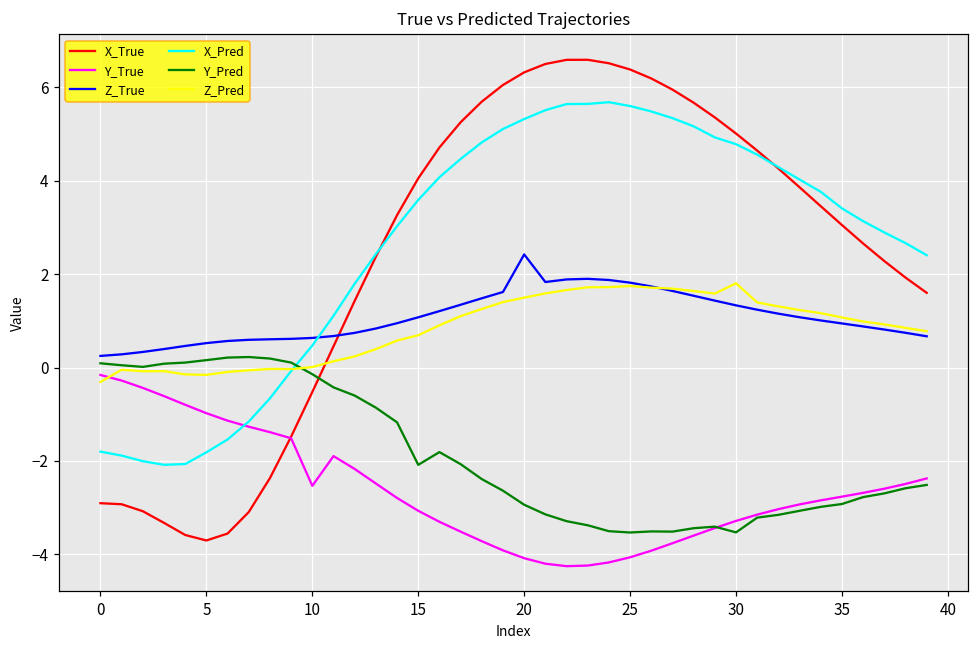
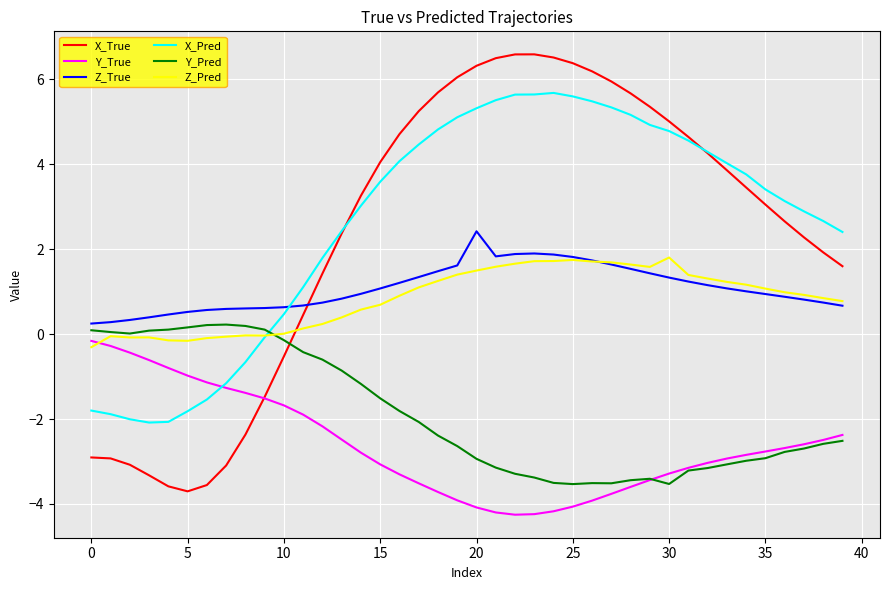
  {
    "X_True": {
      "0": -2.9,
      "5": -3.7,
      "10": -0.5,
      "15": 4.0,
      "20": 6.3,
      "25": 6.4,
      "30": 5.0,
      "35": 3.0
    },
    "Y_True": {
      "0": -0.2,
      "5": -1.0,
-     "10": -2.5,
+     "10": -1.7,
      "15": -3.1,
      "20": -4.1,
      "25": -4.1,
      "30": -3.3,
      "35": -2.8
    },
    "Z_True": {
      "0": 0.2,
      "5": 0.5,
      "10": 0.6,
      "15": 1.1,
      "20": 2.4,
      "25": 1.8,
      "30": 1.3,
      "35": 0.9
    },
    "X_Pred": {
      "0": -1.8,
      "5": -1.8,
      "10": 0.5,
      "15": 3.6,
      "20": 5.3,
      "25": 5.6,
      "30": 4.8,
      "35": 3.4
    },
    "Y_Pred": {
      "0": 0.1,
      "5": 0.2,
      "10": -0.1,
-     "15": -2.1,
+     "15": -1.5,
      "20": -2.9,
      "25": -3.5,
      "30": -3.5,
      "35": -2.9
    },
    "Z_Pred": {
      "0": -0.3,
      "5": -0.2,
      "10": 0.0,
      "15": 0.7,
      "20": 1.5,
      "25": 1.7,
      "30": 1.8,
      "35": 1.1
    }
  }
